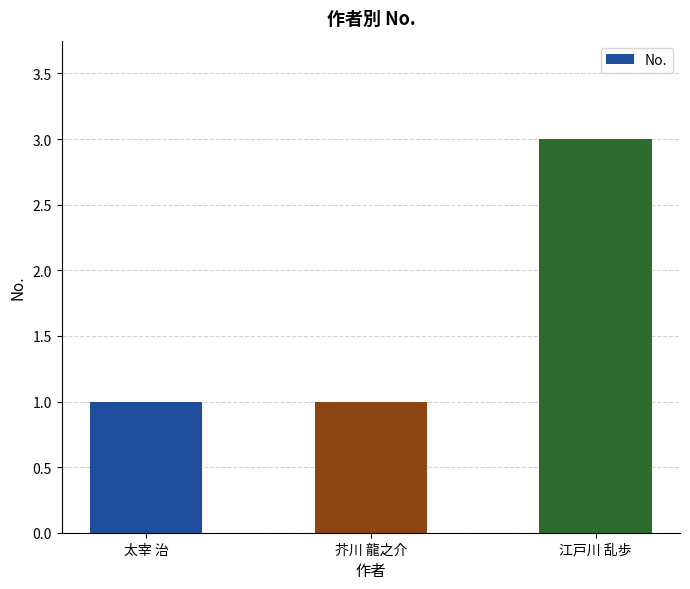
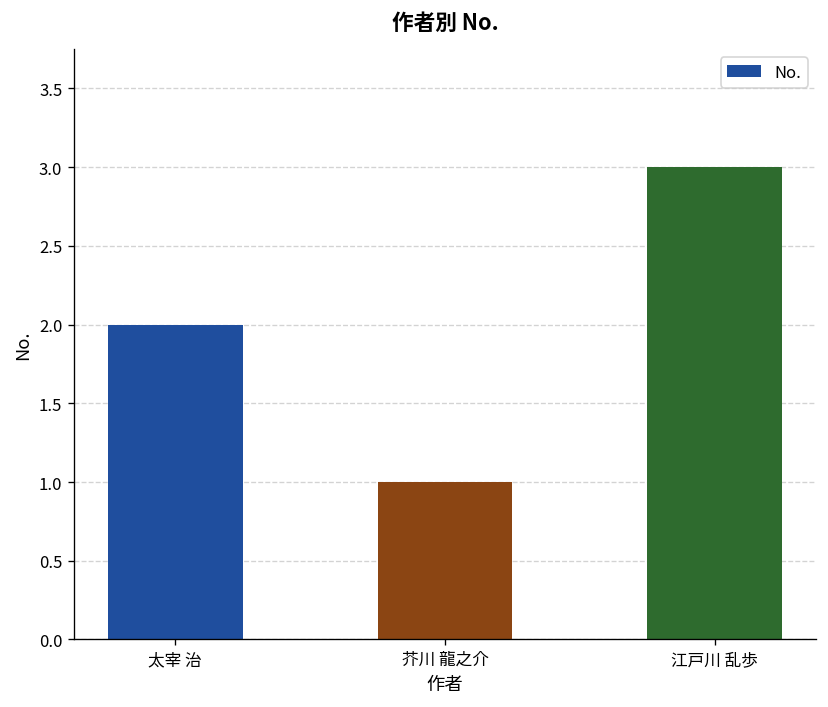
  {
-   "太宰 治": 1,
+   "太宰 治": 2,
    "芥川 龍之介": 1,
    "江戸川 乱歩": 3
  }
